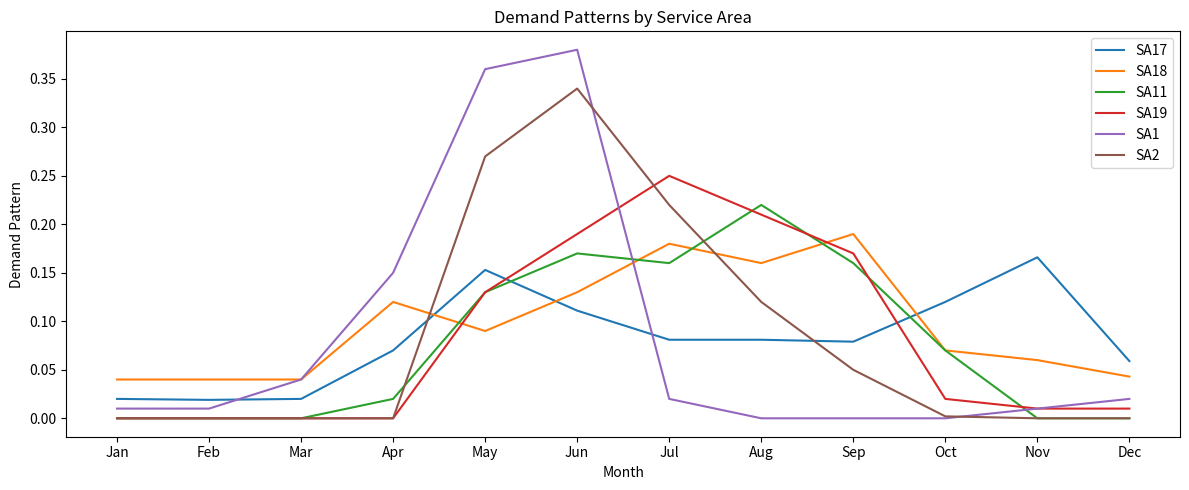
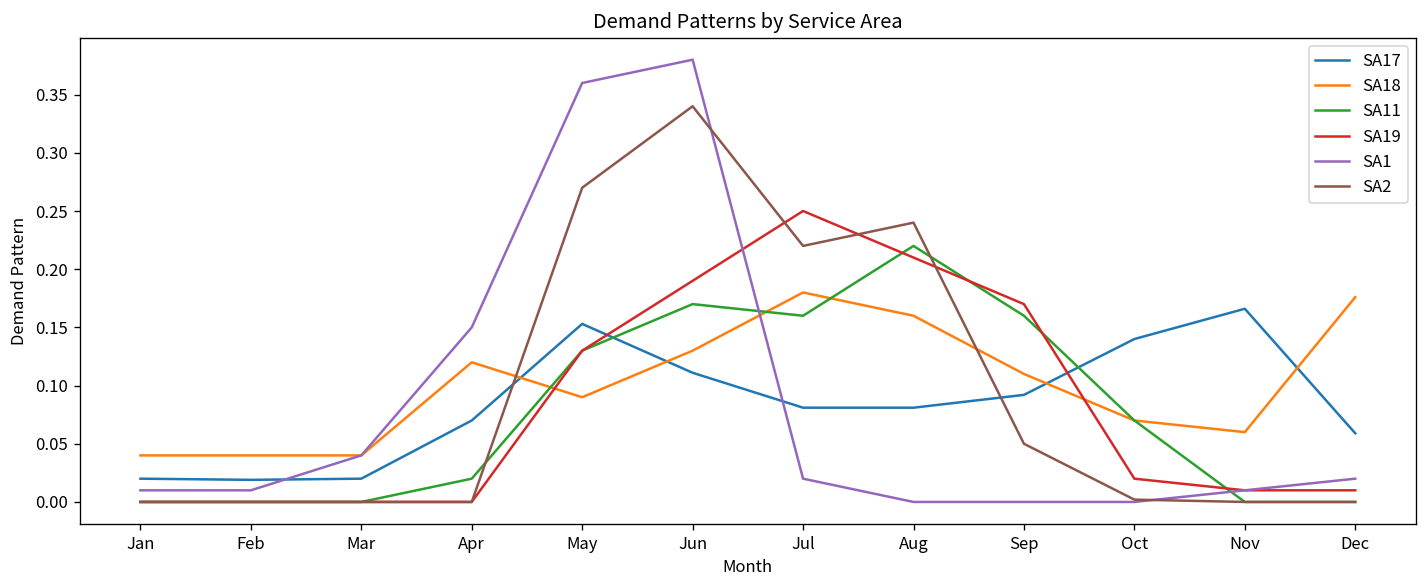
  {
    "SA17": {
      "Jan": 0.02,
      "Feb": 0.02,
      "Mar": 0.02,
      "Apr": 0.07,
      "May": 0.15,
      "Jun": 0.11,
      "Jul": 0.08,
      "Aug": 0.08,
-     "Sep": 0.08,
-     "Oct": 0.12,
+     "Sep": 0.09,
+     "Oct": 0.14,
      "Nov": 0.17,
      "Dec": 0.06
    },
    "SA18": {
      "Jan": 0.04,
      "Feb": 0.04,
      "Apr": 0.12,
      "May": 0.09,
      "Jun": 0.13,
      "Jul": 0.18,
      "Aug": 0.16,
-     "Sep": 0.19,
+     "Sep": 0.11,
      "Nov": 0.06,
-     "Dec": 0.04
+     "Dec": 0.18
    },
    "SA11": {
      "Apr": 0.02,
      "Jun": 0.17,
      "Jul": 0.16,
      "Aug": 0.22,
      "Sep": 0.16
    },
    "SA19": {
      "Jun": 0.19,
      "Jul": 0.25,
      "Aug": 0.21,
      "Sep": 0.17,
      "Oct": 0.02,
      "Dec": 0.01
    },
    "SA1": {
      "Jan": 0.01,
      "Feb": 0.01,
      "Apr": 0.15,
      "May": 0.36,
      "Jun": 0.38,
      "Jul": 0.02,
      "Aug": 0.00,
      "Sep": 0.00,
      "Dec": 0.02
    },
    "SA2": {
      "May": 0.27,
      "Jun": 0.34,
      "Jul": 0.22,
-     "Aug": 0.12,
+     "Aug": 0.24,
      "Sep": 0.05
    }
  }
